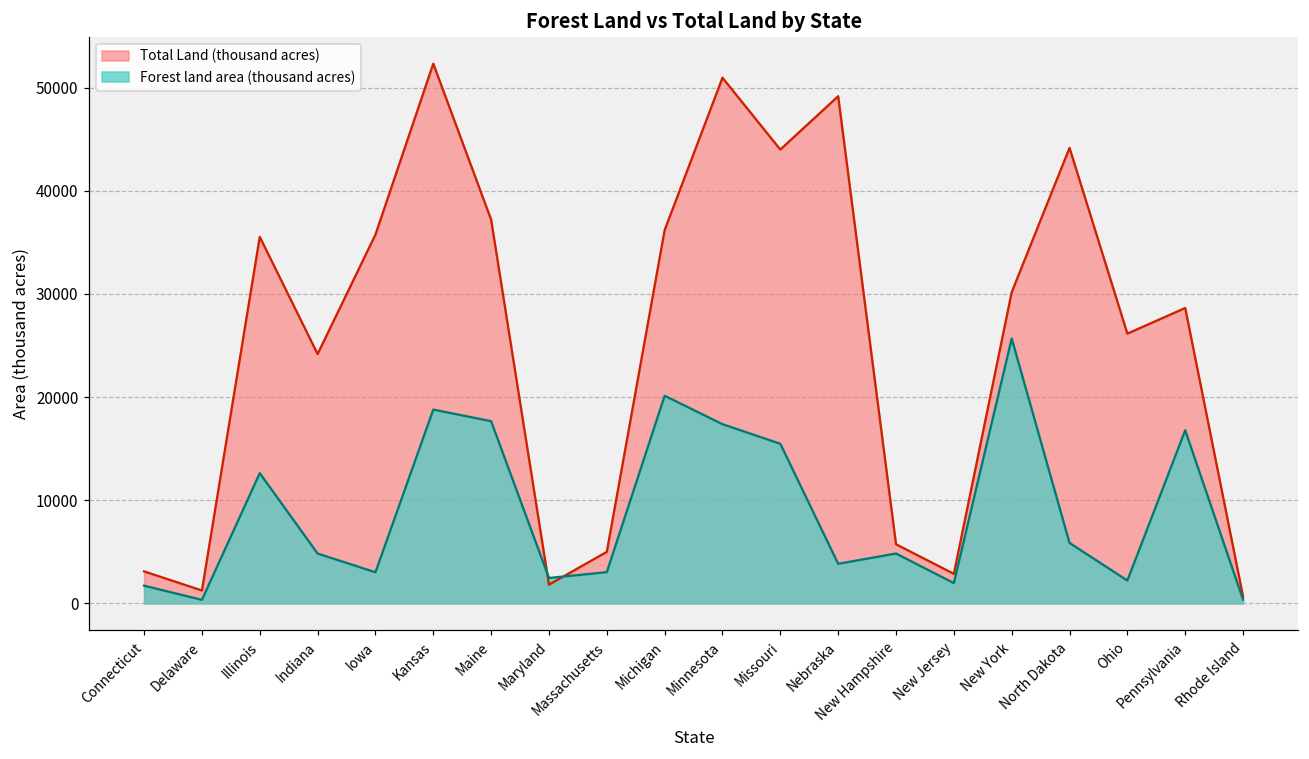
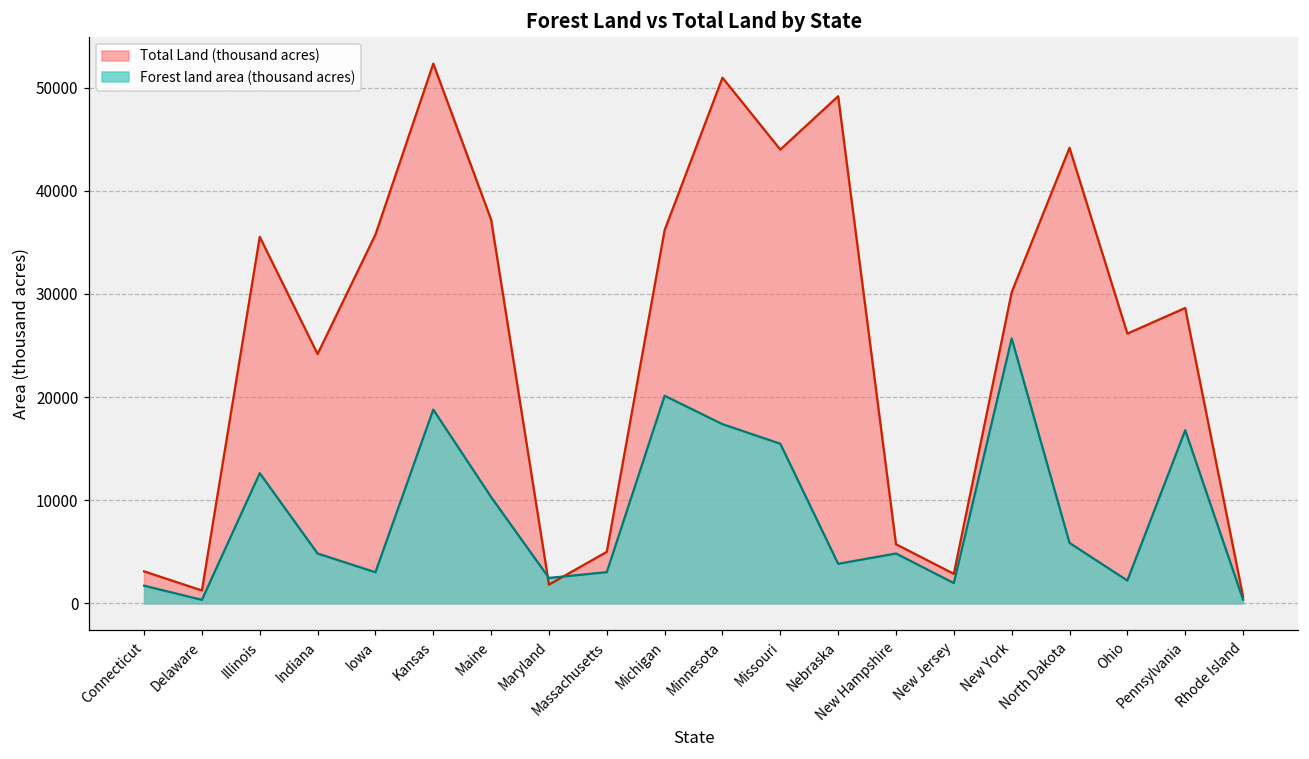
  {
    "Total Land (thousand acres)": {
      "Connecticut": 3000,
      "Delaware": 1000,
      "Illinois": 36000,
      "Indiana": 24000,
      "Iowa": 36000,
      "Kansas": 52000,
      "Maine": 37000,
      "Maryland": 2000,
      "Massachusetts": 5000,
      "Michigan": 36000,
      "Minnesota": 51000,
      "Missouri": 44000,
      "Nebraska": 49000,
      "New Hampshire": 6000,
      "New Jersey": 3000,
      "New York": 30000,
      "North Dakota": 44000,
      "Ohio": 26000,
      "Pennsylvania": 29000,
      "Rhode Island": 1000
    },
    "Forest land area (thousand acres)": {
      "Connecticut": 2000,
      "Delaware": 0,
      "Illinois": 13000,
      "Indiana": 5000,
      "Iowa": 3000,
      "Kansas": 19000,
-     "Maine": 18000,
+     "Maine": 10000,
      "Maryland": 2000,
      "Massachusetts": 3000,
      "Michigan": 20000,
      "Minnesota": 17000,
      "Missouri": 15000,
      "Nebraska": 4000,
      "New Hampshire": 5000,
      "New Jersey": 2000,
      "New York": 26000,
      "North Dakota": 6000,
      "Ohio": 2000,
      "Pennsylvania": 17000,
      "Rhode Island": 0
    }
  }
